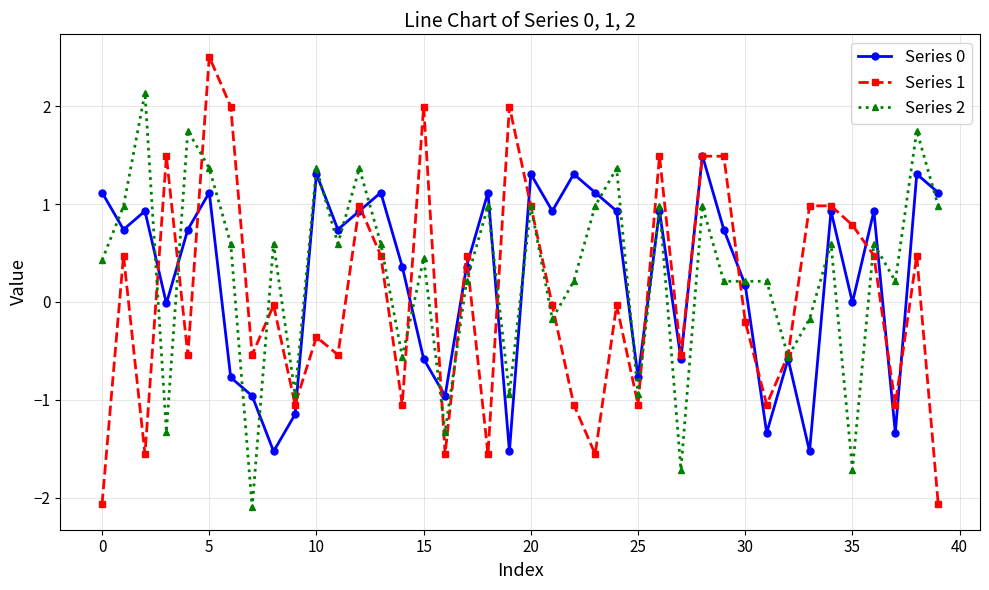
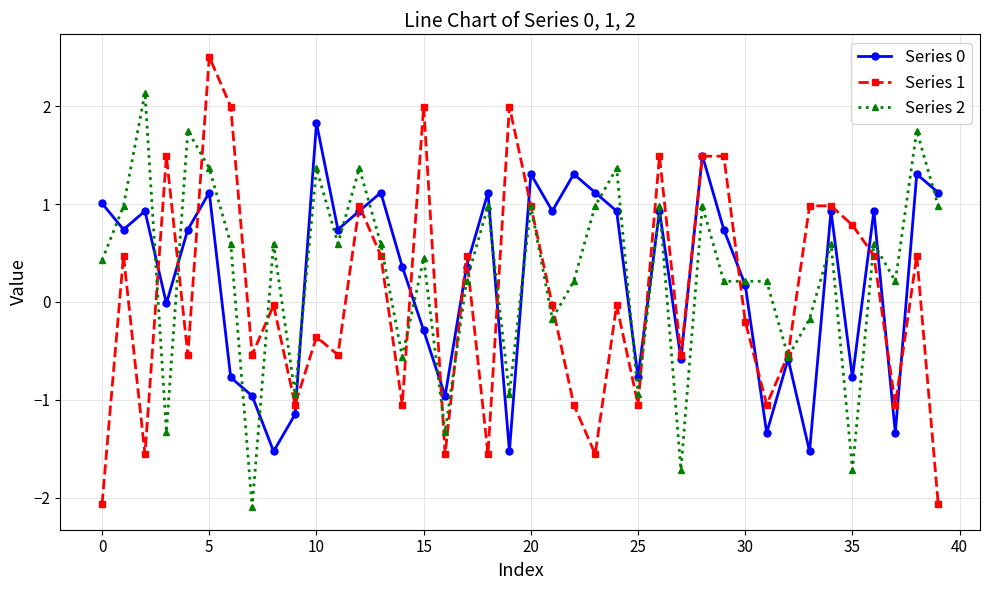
  {
    "Series 0": {
-     "0": 1.1,
+     "0": 1.0,
      "5": 1.1,
-     "10": 1.3,
-     "15": -0.6,
+     "10": 1.8,
+     "15": -0.3,
      "20": 1.3,
      "25": -0.8,
      "30": 0.2,
-     "35": 0.0
+     "35": -0.8
    },
    "Series 1": {
      "0": -2.1,
      "5": 2.5,
      "10": -0.4,
      "15": 2.0,
      "25": -1.0,
      "30": -0.2,
      "35": 0.8
    },
    "Series 2": {
      "0": 0.4,
      "5": 1.4,
      "10": 1.4,
      "15": 0.4,
      "25": -0.9,
      "30": 0.2,
      "35": -1.7
    }
  }
